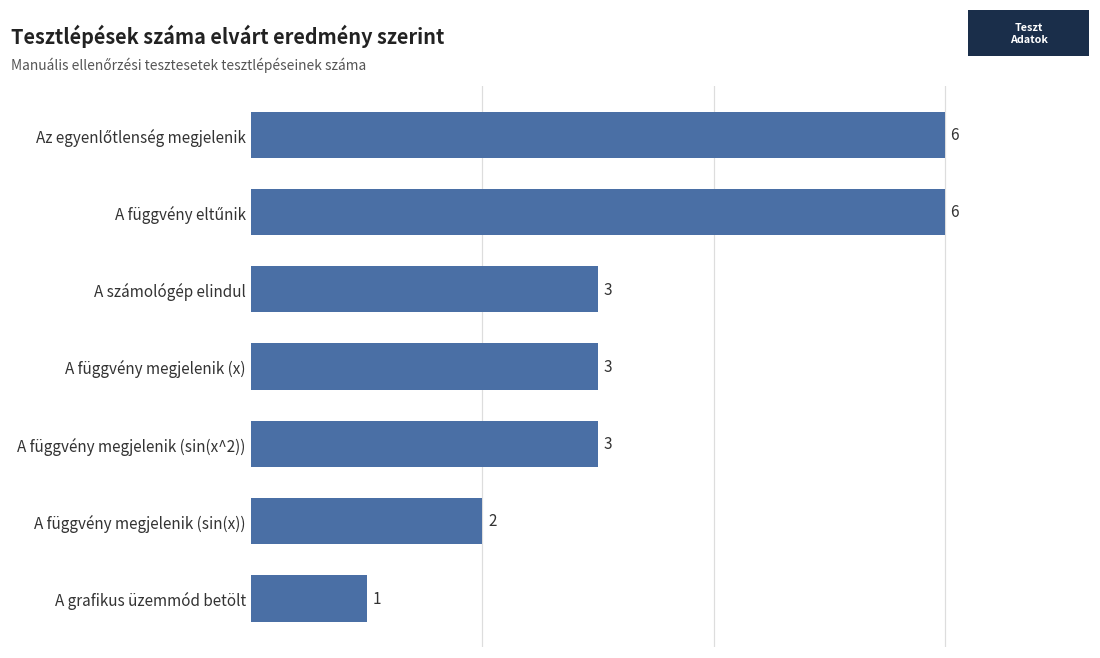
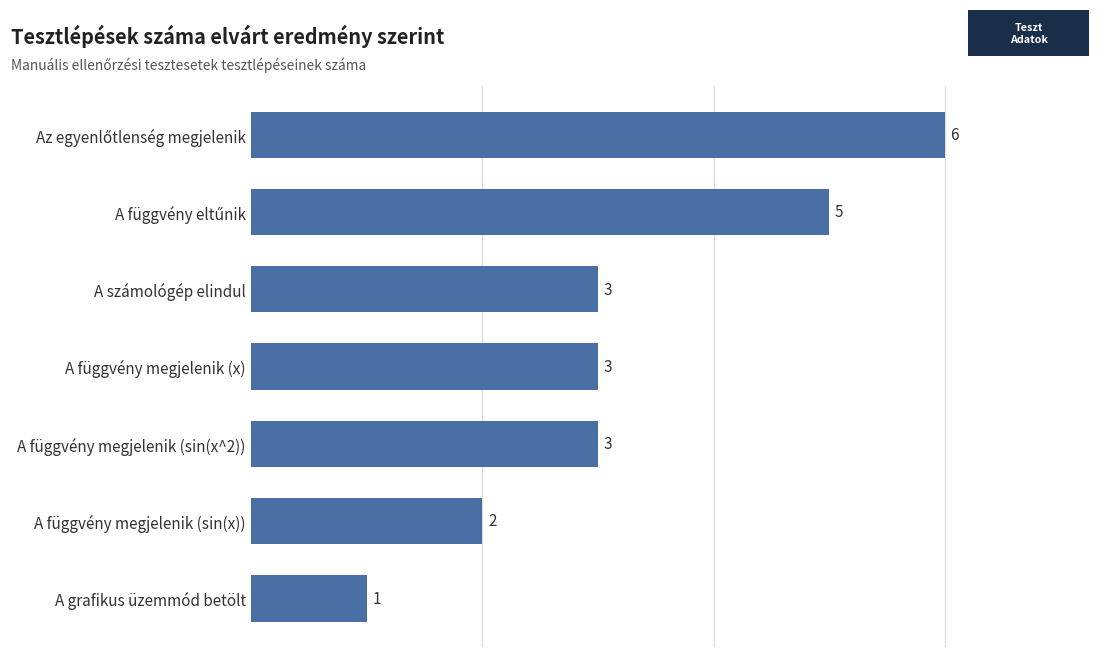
  {
    "Az egyenlőtlenség megjelenik": 6,
-   "A függvény eltűnik": 6,
+   "A függvény eltűnik": 5,
    "A számológép elindul": 3,
    "A függvény megjelenik (x)": 3,
    "A függvény megjelenik (sin(x^2))": 3,
    "A függvény megjelenik (sin(x))": 2,
    "A grafikus üzemmód betölt": 1
  }
